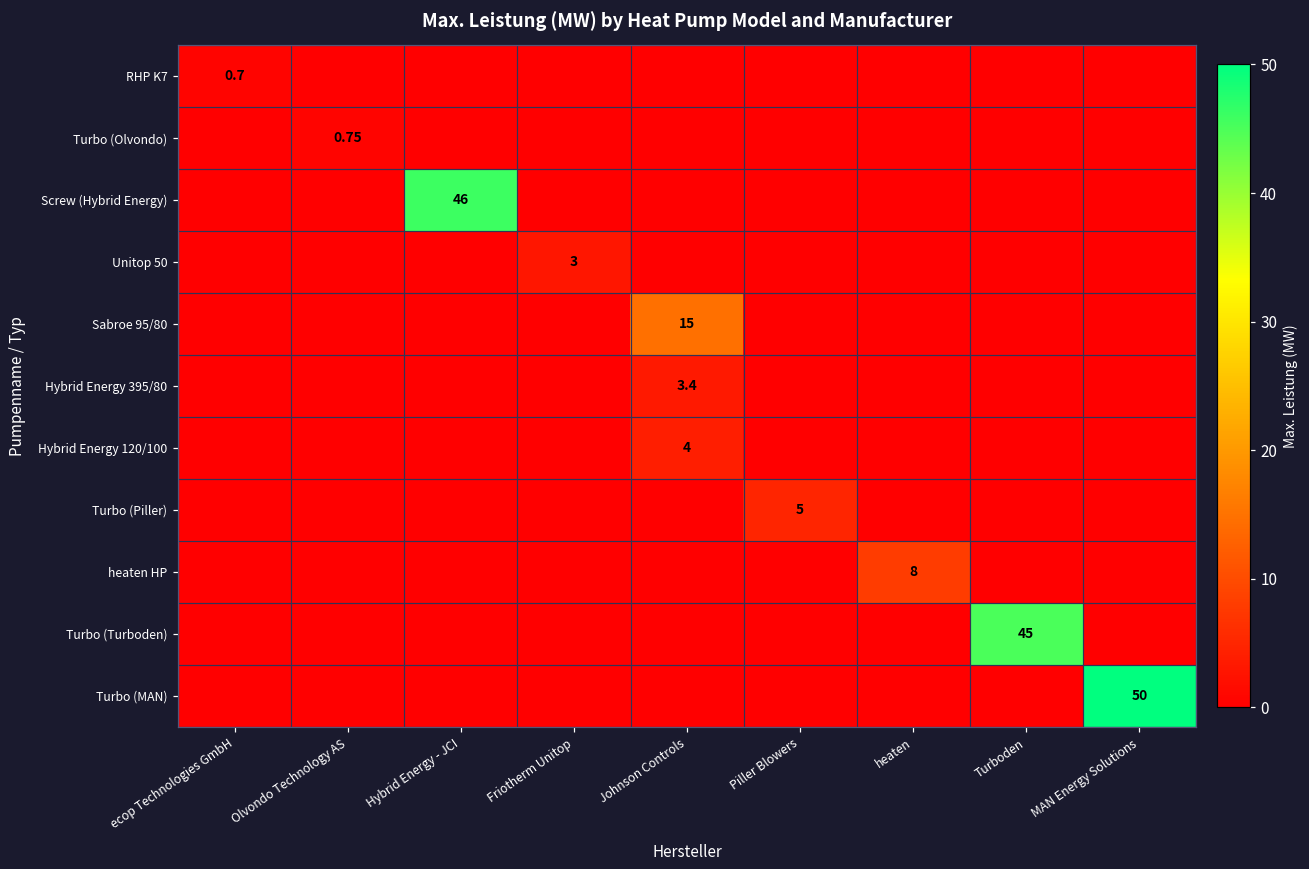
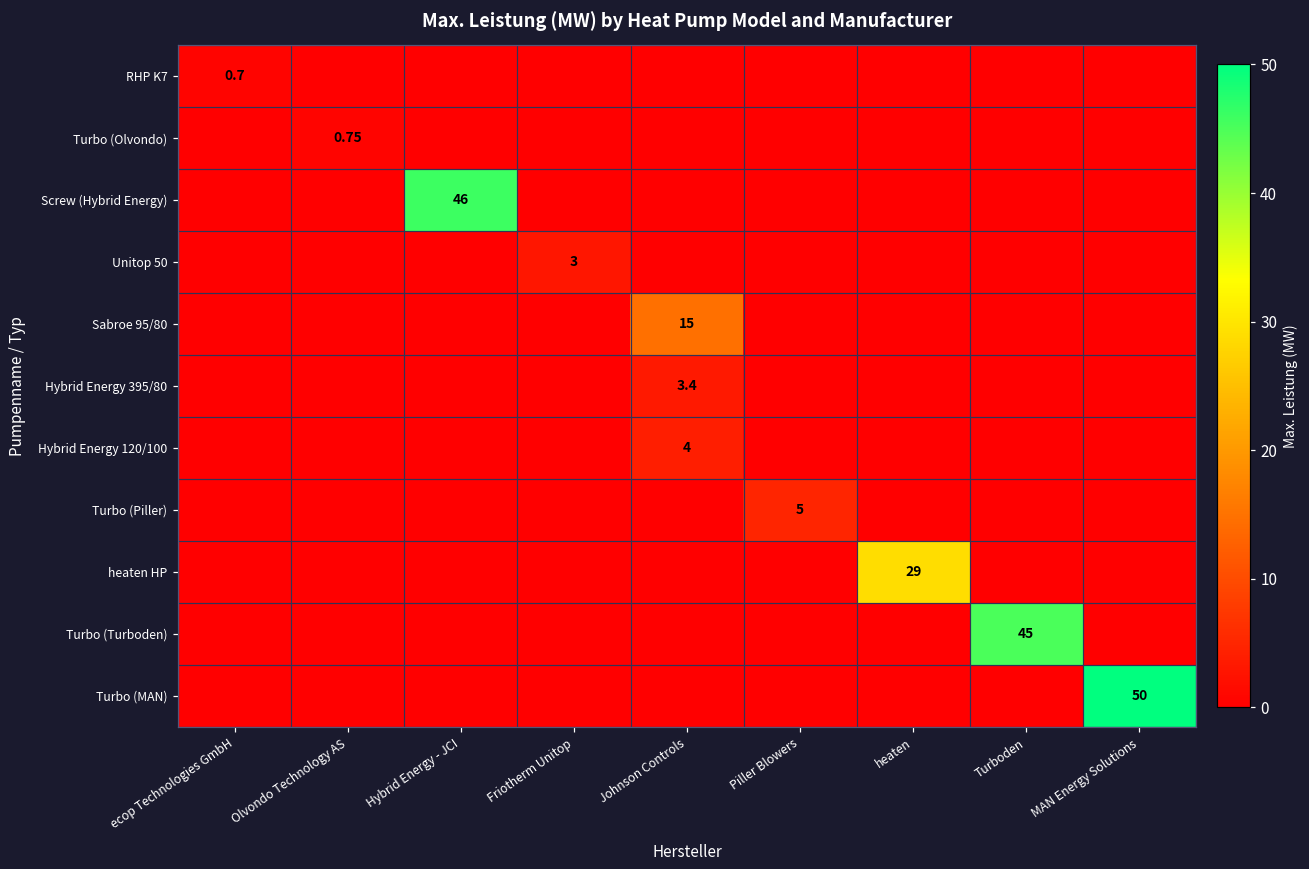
  {
    "RHP K7": {
      "ecop Technologies GmbH": 0.7
    },
    "Turbo (Olvondo)": {
      "Olvondo Technology AS": 0.75
    },
    "Screw (Hybrid Energy)": {
      "Hybrid Energy - JCI": 46
    },
    "Unitop 50": {
      "Friotherm Unitop": 3
    },
    "Sabroe 95/80": {
      "Johnson Controls": 15
    },
    "Hybrid Energy 395/80": {
      "Johnson Controls": 3.4
    },
    "Hybrid Energy 120/100": {
      "Johnson Controls": 4
    },
    "Turbo (Piller)": {
      "Piller Blowers": 5
    },
    "heaten HP": {
-     "heaten": 8
+     "heaten": 29
    },
    "Turbo (Turboden)": {
      "Turboden": 45
    },
    "Turbo (MAN)": {
      "MAN Energy Solutions": 50
    }
  }
